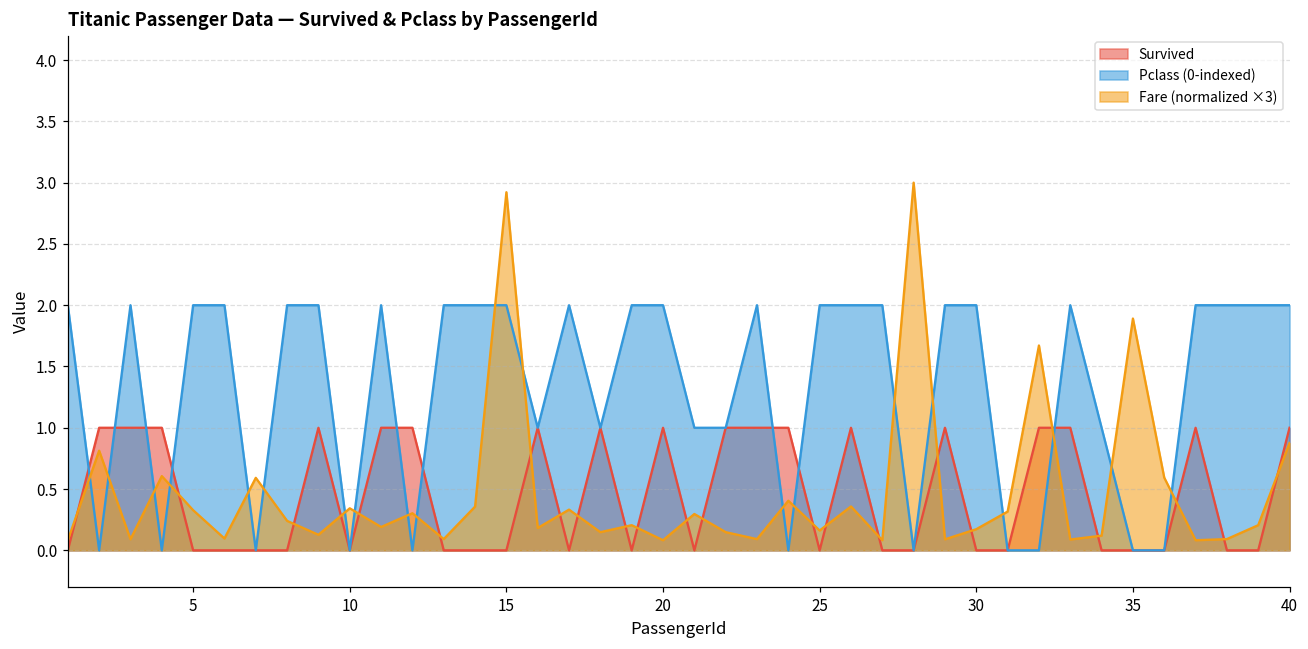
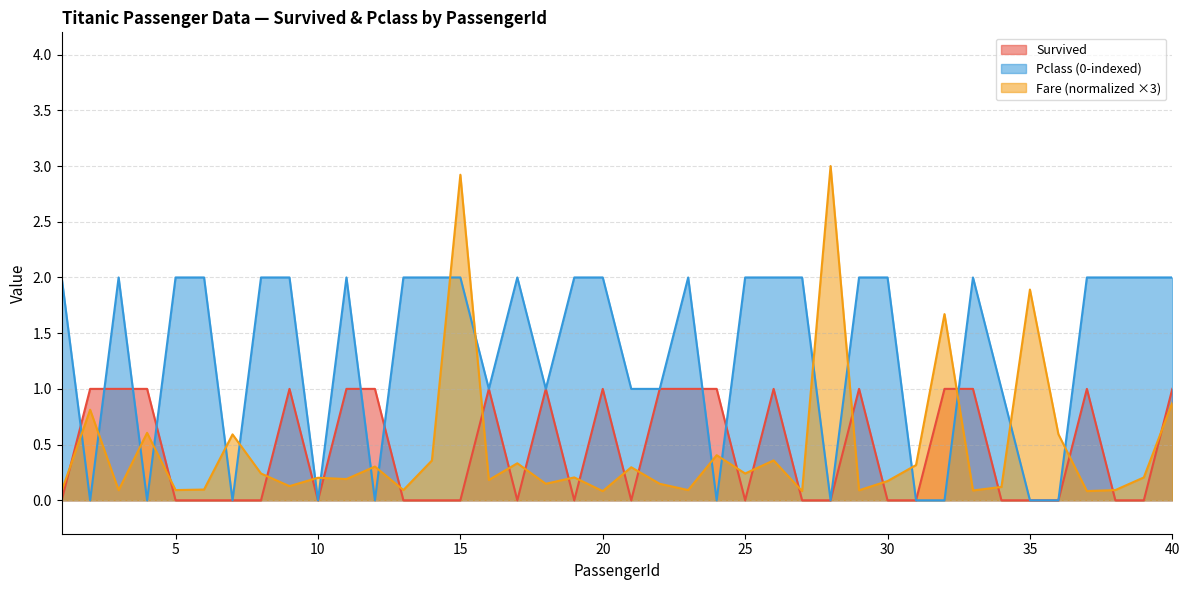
  {
    "Survived": {
      "5": 0.00,
      "15": 0.00,
      "20": 1.00,
      "25": 0.00,
      "30": 0.00,
      "40": 1.00
    },
    "Pclass (0-indexed)": {
      "5": 2.00,
      "15": 2.00,
      "20": 2.00,
      "25": 2.00,
      "30": 2.00,
      "40": 2.00
    },
    "Fare (normalized ×3)": {
-     "5": 0.33,
-     "10": 0.34,
+     "5": 0.09,
+     "10": 0.20,
      "15": 2.92,
      "20": 0.08,
-     "25": 0.16,
+     "25": 0.24,
      "30": 0.17,
      "35": 1.89,
      "40": 0.88
    }
  }
